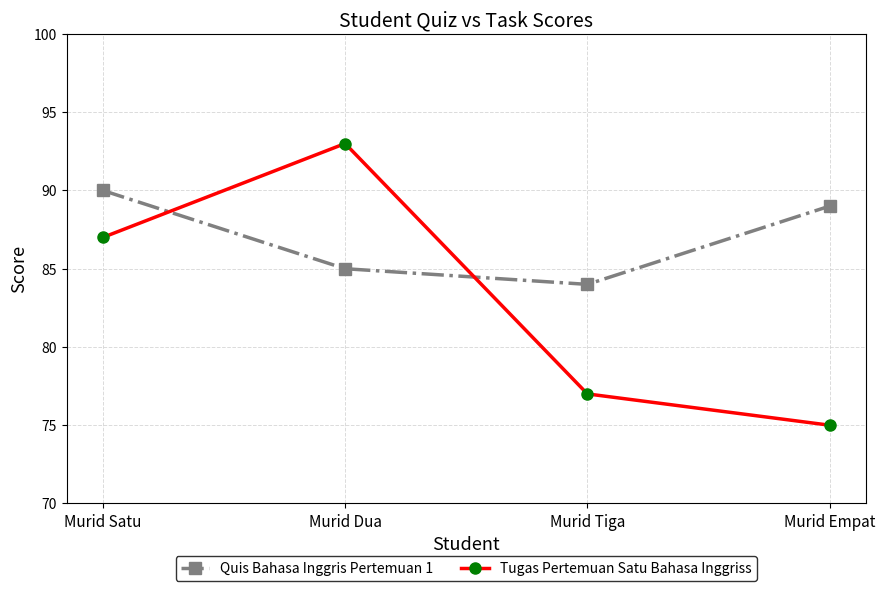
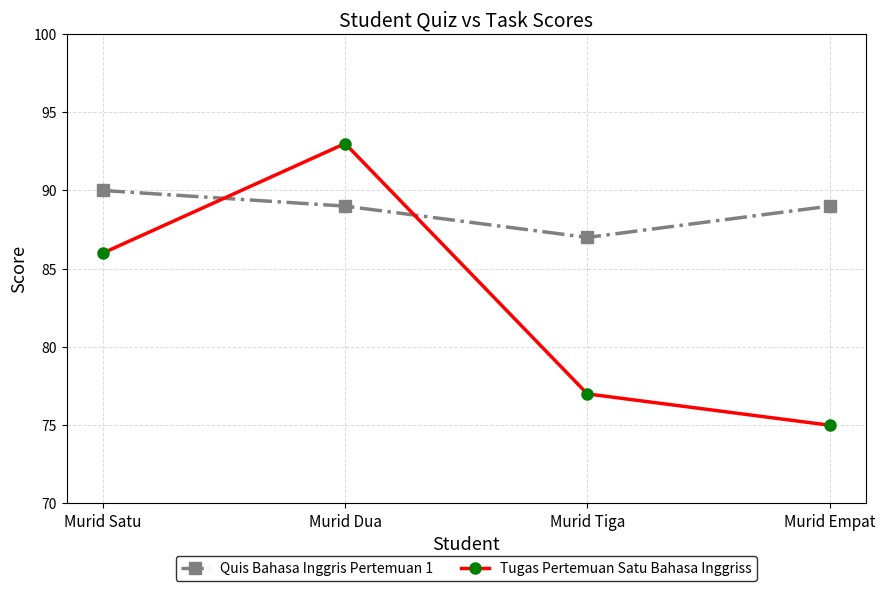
  {
    "Quis Bahasa Inggris Pertemuan 1": {
      "Murid Satu": 90,
-     "Murid Dua": 85,
-     "Murid Tiga": 84,
+     "Murid Dua": 89,
+     "Murid Tiga": 87,
      "Murid Empat": 89
    },
    "Tugas Pertemuan Satu Bahasa Inggriss": {
-     "Murid Satu": 87,
+     "Murid Satu": 86,
      "Murid Dua": 93,
      "Murid Tiga": 77,
      "Murid Empat": 75
    }
  }
